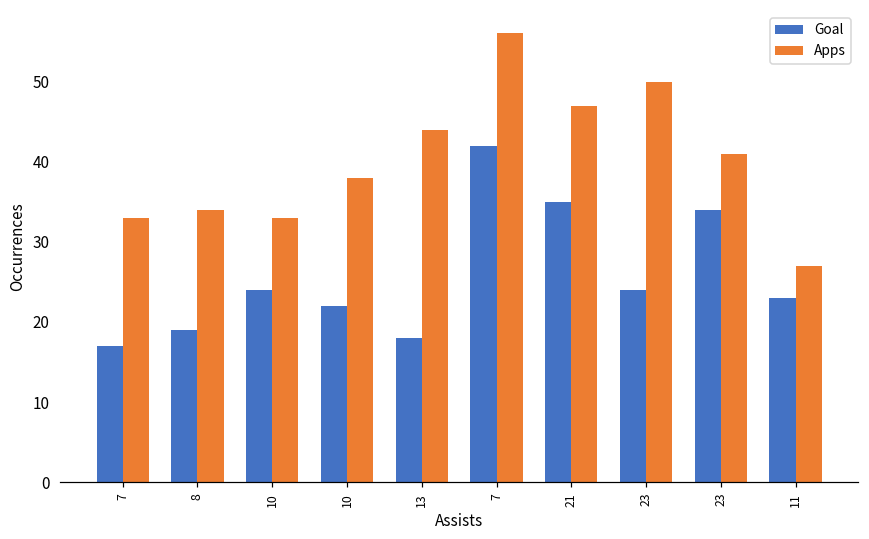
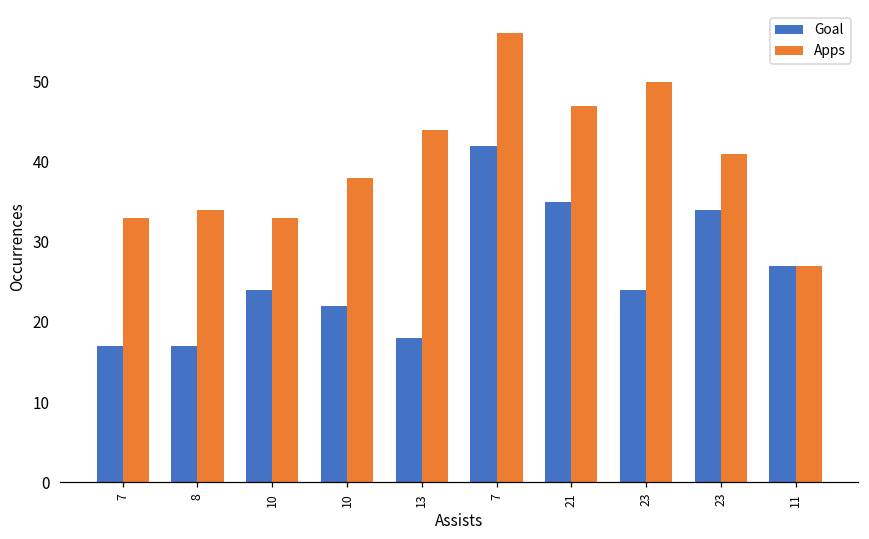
  {
    "Goal": {
-     "8": 19,
+     "8": 17,
      "13": 18,
      "21": 35,
-     "11": 23
+     "11": 27
    },
    "Apps": {
      "8": 34,
      "13": 44,
      "21": 47,
      "11": 27
    }
  }
